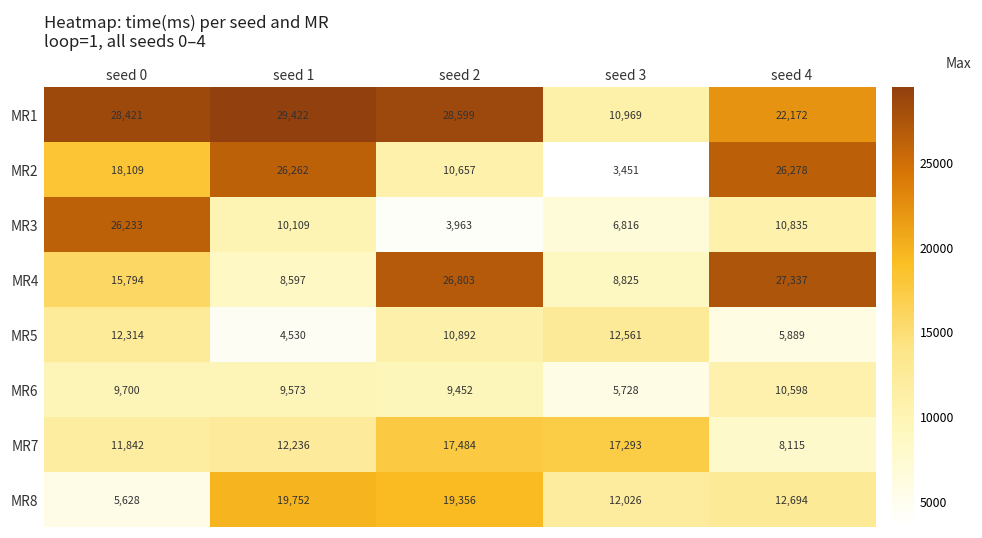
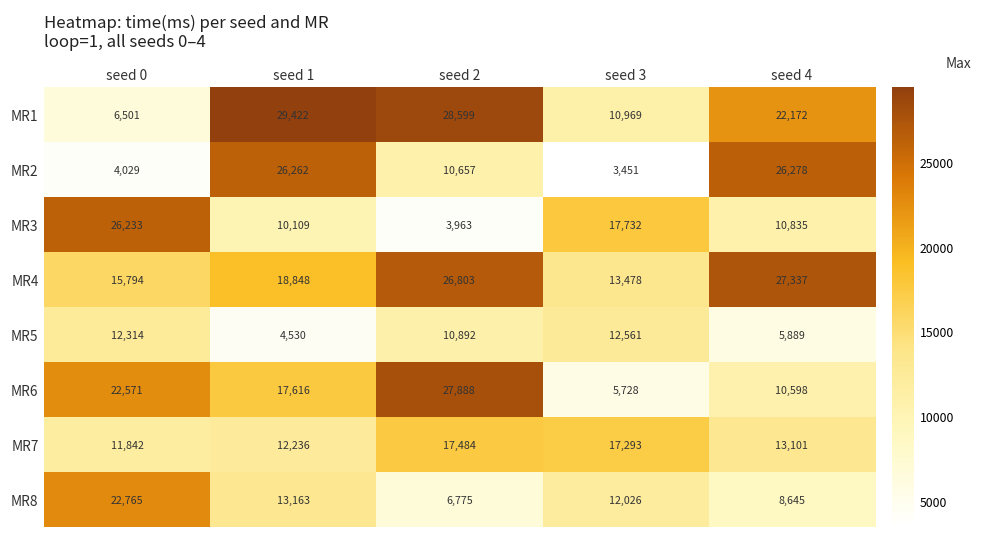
  {
    "MR1": {
-     "seed 0": "28,421",
+     "seed 0": "6,501",
      "seed 1": "29,422",
      "seed 2": "28,599",
      "seed 3": "10,969",
      "seed 4": "22,172"
    },
    "MR2": {
-     "seed 0": "18,109",
+     "seed 0": "4,029",
      "seed 1": "26,262",
      "seed 2": "10,657",
      "seed 3": "3,451",
      "seed 4": "26,278"
    },
    "MR3": {
      "seed 0": "26,233",
      "seed 1": "10,109",
      "seed 2": "3,963",
-     "seed 3": "6,816",
+     "seed 3": "17,732",
      "seed 4": "10,835"
    },
    "MR4": {
      "seed 0": "15,794",
-     "seed 1": "8,597",
+     "seed 1": "18,848",
      "seed 2": "26,803",
-     "seed 3": "8,825",
+     "seed 3": "13,478",
      "seed 4": "27,337"
    },
    "MR5": {
      "seed 0": "12,314",
      "seed 1": "4,530",
      "seed 2": "10,892",
      "seed 3": "12,561",
      "seed 4": "5,889"
    },
    "MR6": {
-     "seed 0": "9,700",
-     "seed 1": "9,573",
-     "seed 2": "9,452",
+     "seed 0": "22,571",
+     "seed 1": "17,616",
+     "seed 2": "27,888",
      "seed 3": "5,728",
      "seed 4": "10,598"
    },
    "MR7": {
      "seed 0": "11,842",
      "seed 1": "12,236",
      "seed 2": "17,484",
      "seed 3": "17,293",
-     "seed 4": "8,115"
+     "seed 4": "13,101"
    },
    "MR8": {
-     "seed 0": "5,628",
-     "seed 1": "19,752",
-     "seed 2": "19,356",
+     "seed 0": "22,765",
+     "seed 1": "13,163",
+     "seed 2": "6,775",
      "seed 3": "12,026",
-     "seed 4": "12,694"
+     "seed 4": "8,645"
    }
  }
